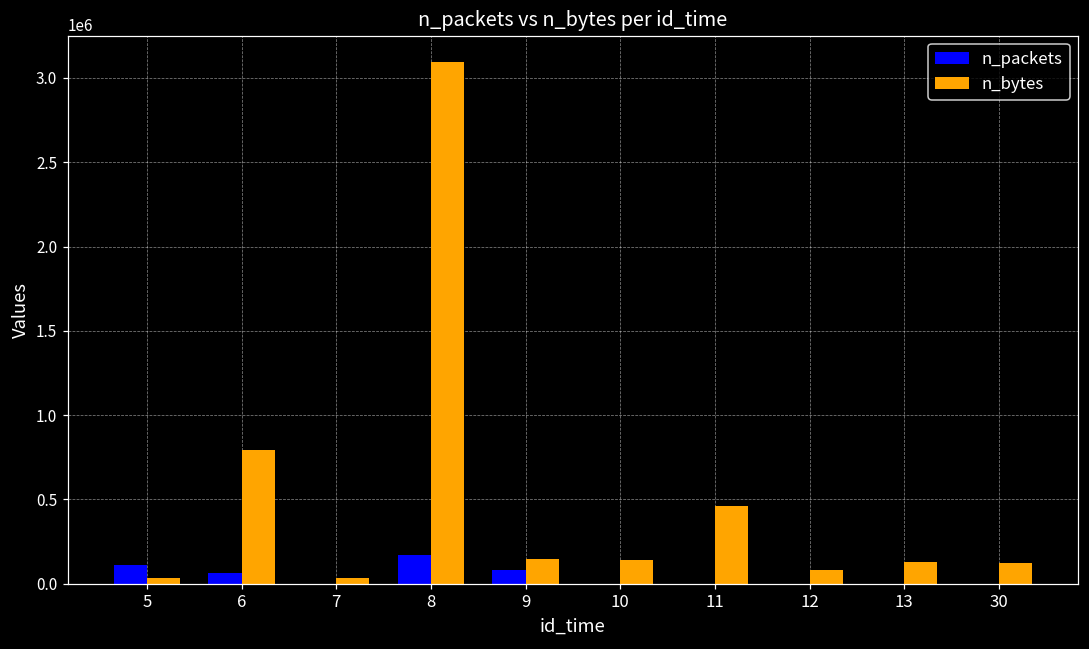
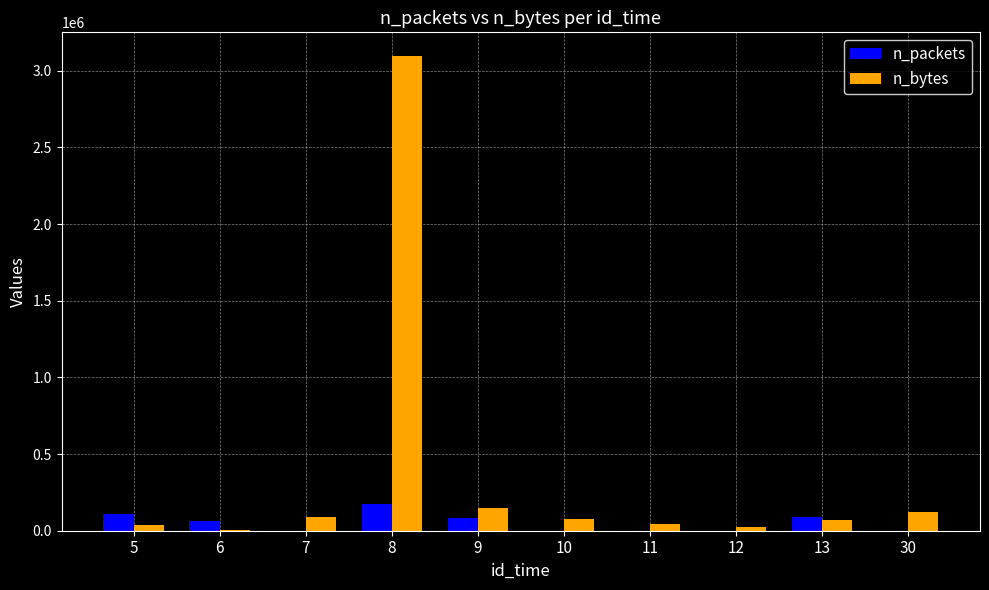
  {
    "n_packets": {
      "5": 110000,
      "6": 60000,
      "8": 170000,
      "9": 80000,
-     "13": 0
+     "13": 90000
    },
    "n_bytes": {
      "5": 30000,
-     "6": 800000,
-     "7": 30000,
+     "6": 0,
+     "7": 90000,
      "8": 3100000,
      "9": 150000,
-     "10": 140000,
-     "11": 460000,
-     "12": 80000,
-     "13": 130000,
+     "10": 80000,
+     "11": 40000,
+     "12": 30000,
+     "13": 70000,
      "30": 130000
    }
  }
